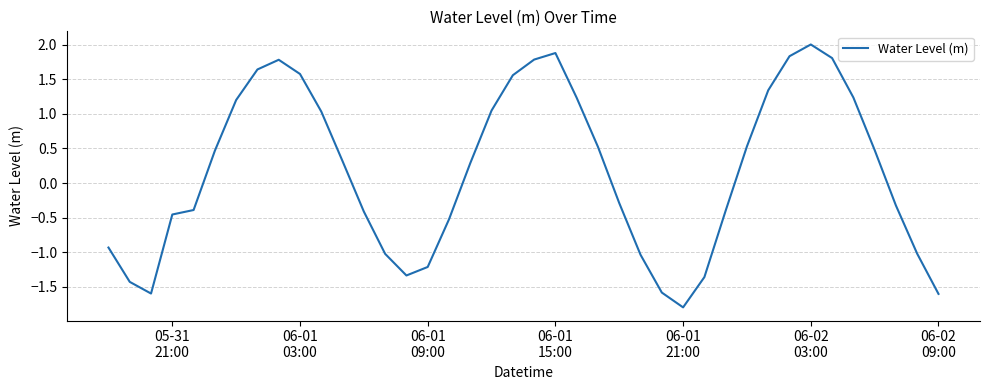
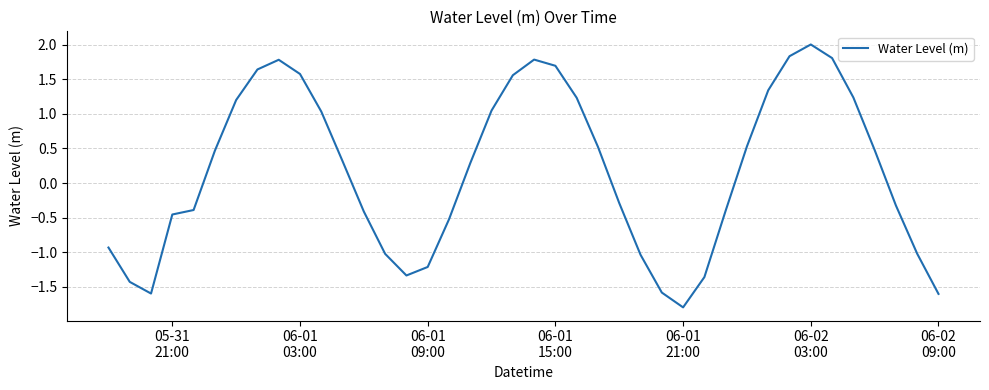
  {
    "05-31 21:00": -0.5,
    "06-01 03:00": 1.6,
    "06-01 09:00": -1.2,
-   "06-01 15:00": 1.9,
+   "06-01 15:00": 1.7,
    "06-01 21:00": -1.8,
    "06-02 03:00": 2.0,
    "06-02 09:00": -1.6
  }
